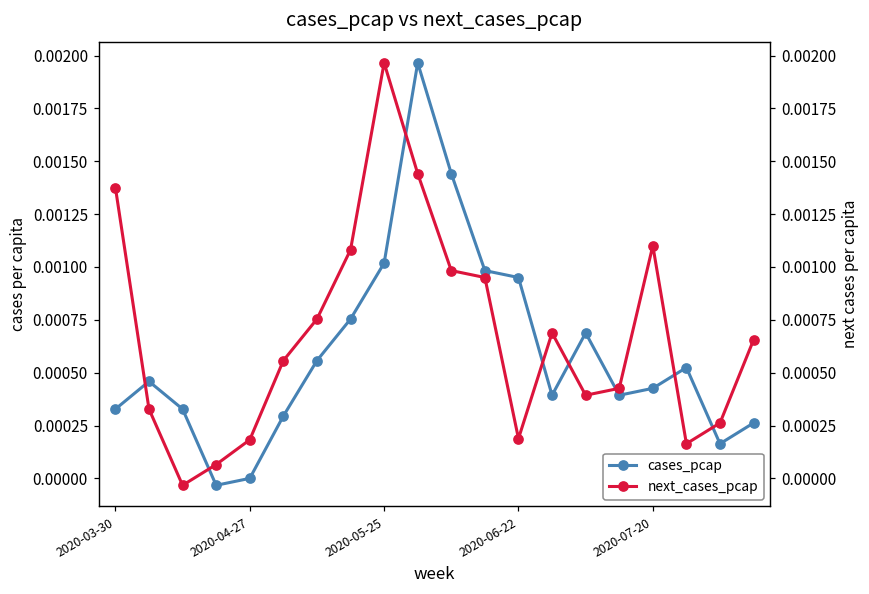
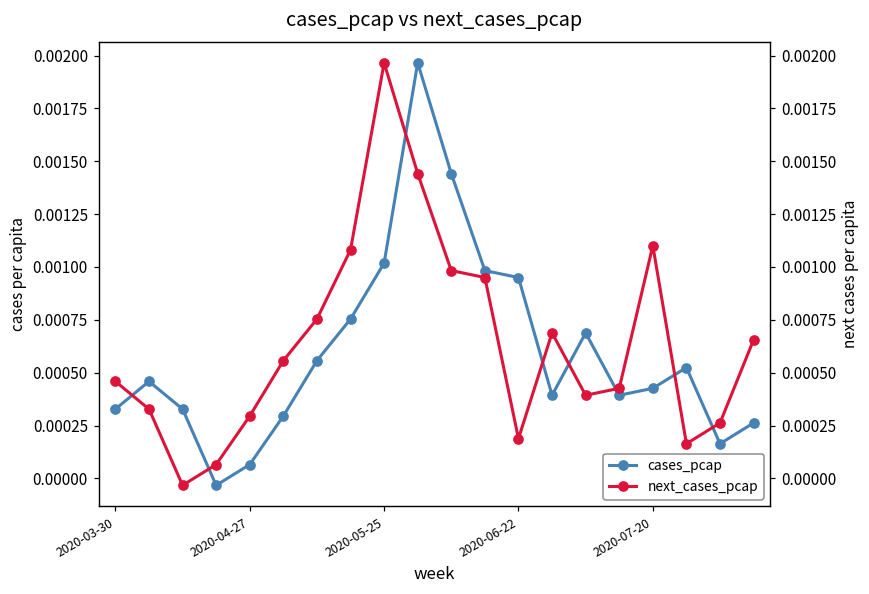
  {
    "cases_pcap": {
      "2020-03-30": 0.00033,
-     "2020-04-27": 0.0000,
+     "2020-04-27": 0.0001,
      "2020-05-25": 0.00102,
      "2020-06-22": 0.00095,
      "2020-07-20": 0.00043
    },
    "next_cases_pcap": {
-     "2020-03-30": 0.00138,
-     "2020-04-27": 0.00018,
+     "2020-03-30": 0.00046,
+     "2020-04-27": 0.00029,
      "2020-05-25": 0.00197,
      "2020-06-22": 0.00019,
      "2020-07-20": 0.00110
    }
  }
